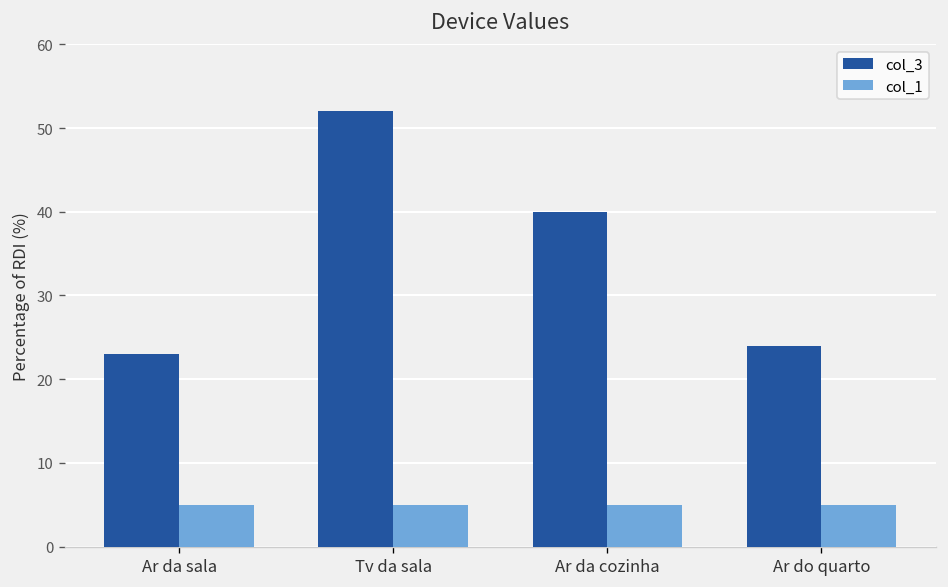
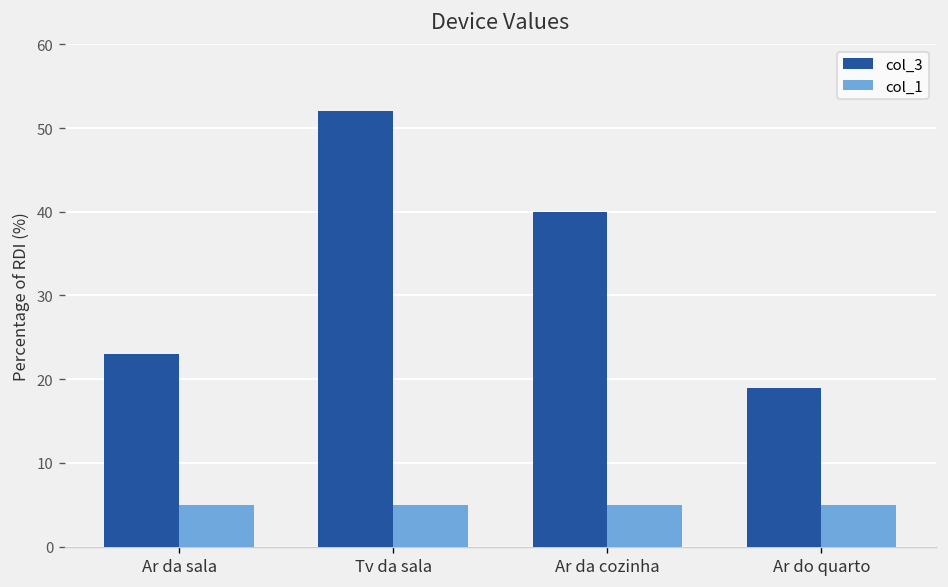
  {
    "col_3": {
      "Ar da sala": 23,
      "Tv da sala": 52,
      "Ar da cozinha": 40,
-     "Ar do quarto": 24
+     "Ar do quarto": 19
    },
    "col_1": {
      "Ar da sala": 5,
      "Tv da sala": 5,
      "Ar da cozinha": 5,
      "Ar do quarto": 5
    }
  }
